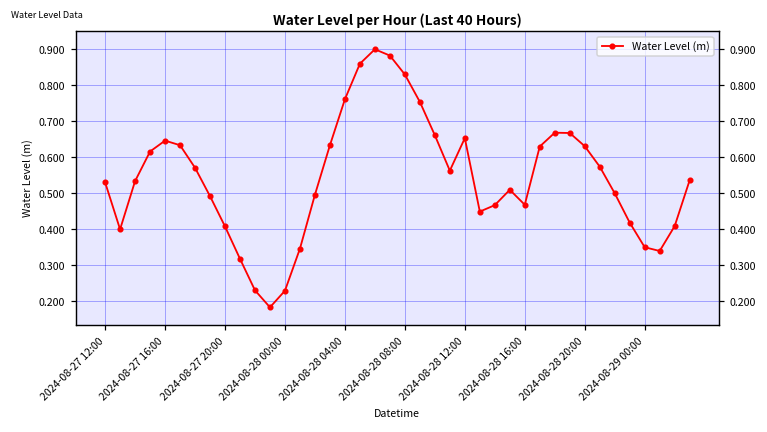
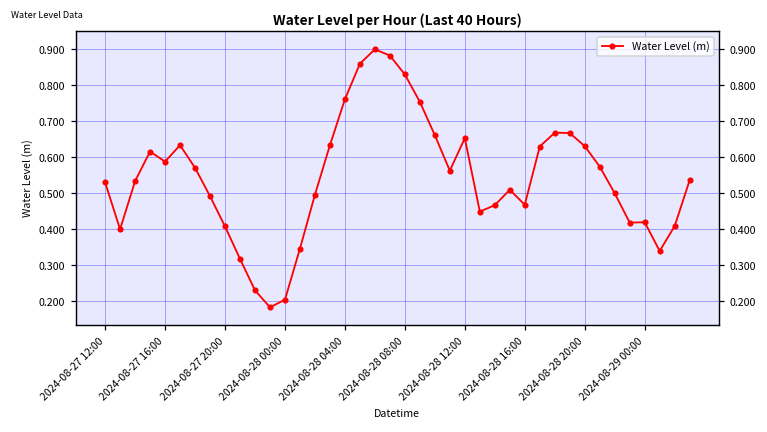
  {
    "2024-08-27 12:00": 0.53,
-   "2024-08-27 16:00": 0.65,
+   "2024-08-27 16:00": 0.59,
    "2024-08-27 20:00": 0.41,
-   "2024-08-28 00:00": 0.23,
+   "2024-08-28 00:00": 0.20,
    "2024-08-28 04:00": 0.76,
    "2024-08-28 08:00": 0.83,
    "2024-08-28 12:00": 0.65,
    "2024-08-28 16:00": 0.47,
    "2024-08-28 20:00": 0.63,
-   "2024-08-29 00:00": 0.35
+   "2024-08-29 00:00": 0.42
  }
